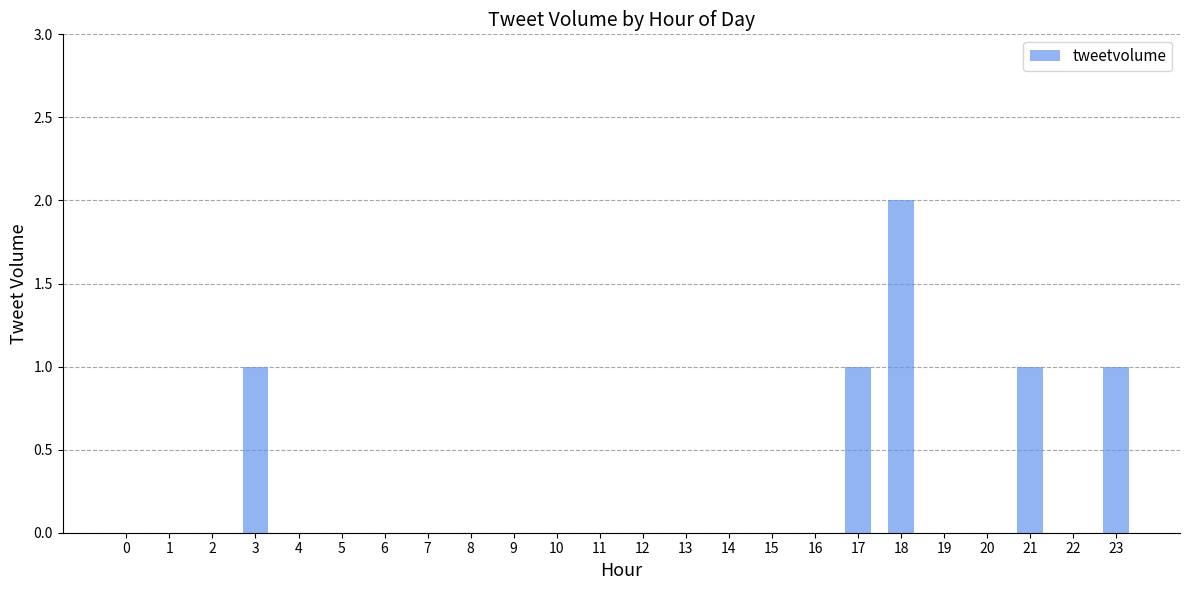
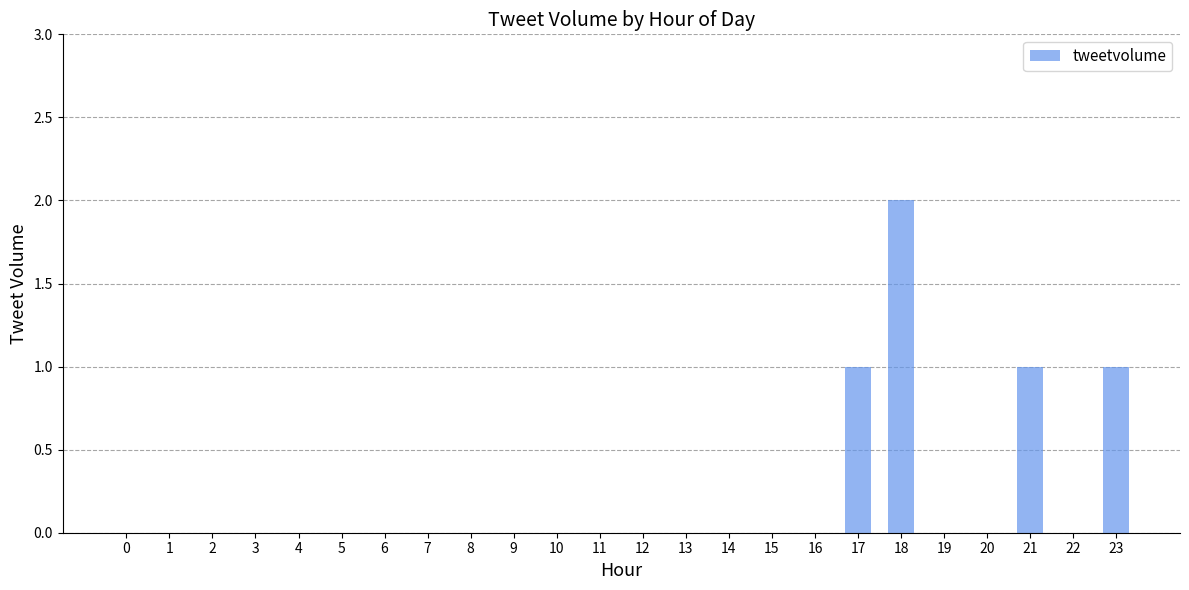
  {
    "0": 0,
    "1": 0,
    "2": 0,
-   "3": 1,
+   "3": 0,
    "4": 0,
    "5": 0,
    "6": 0,
    "7": 0,
    "8": 0,
    "9": 0,
    "10": 0,
    "11": 0,
    "12": 0,
    "13": 0,
    "14": 0,
    "15": 0,
    "16": 0,
    "17": 1,
    "18": 2,
    "19": 0,
    "20": 0,
    "21": 1,
    "22": 0,
    "23": 1
  }
